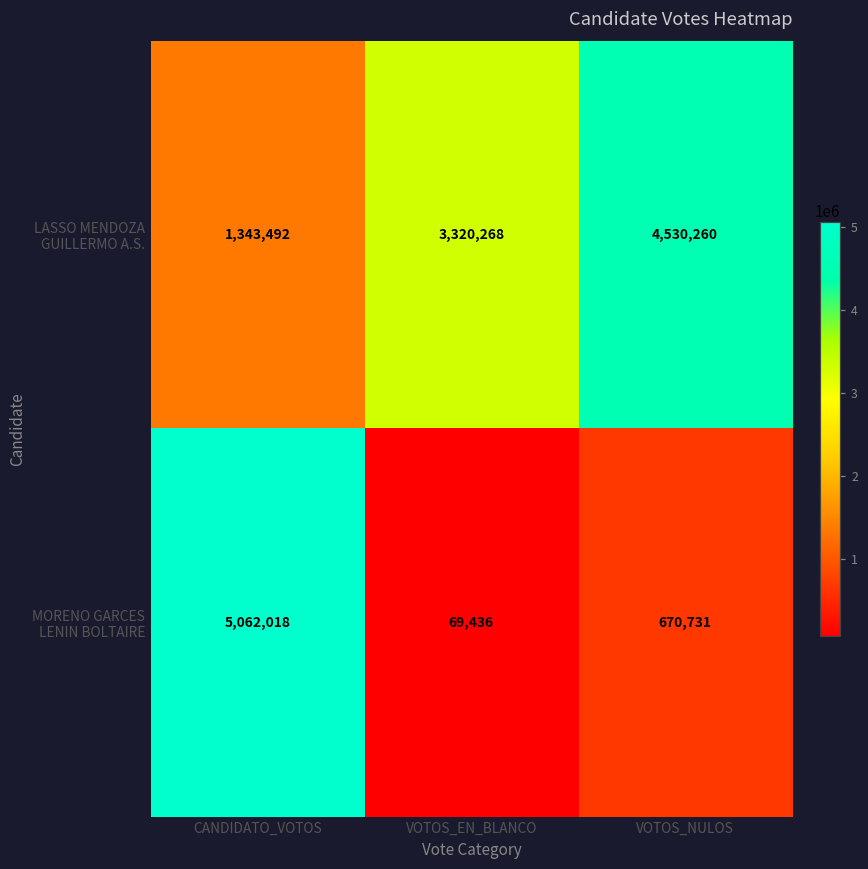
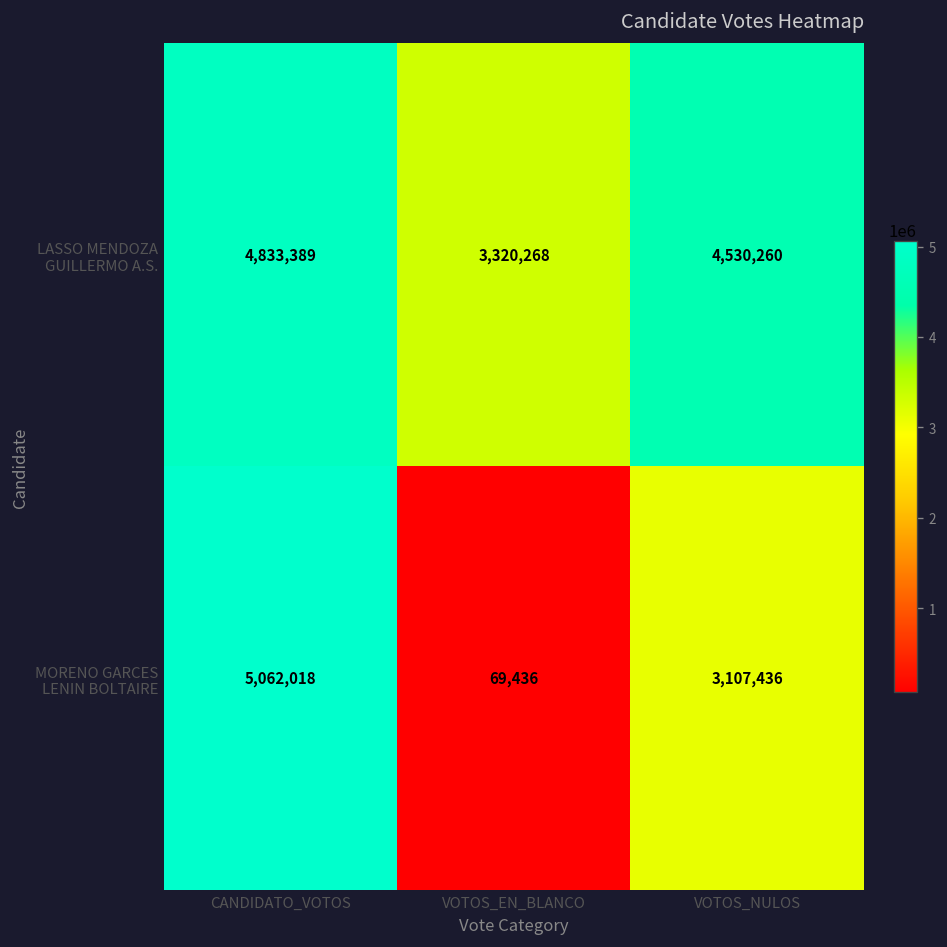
  {
    "LASSO MENDOZA GUILLERMO A.S.": {
-     "CANDIDATO_VOTOS": "1,343,492",
+     "CANDIDATO_VOTOS": "4,833,389",
      "VOTOS_EN_BLANCO": "3,320,268",
      "VOTOS_NULOS": "4,530,260"
    },
    "MORENO GARCES LENIN BOLTAIRE": {
      "CANDIDATO_VOTOS": "5,062,018",
      "VOTOS_EN_BLANCO": "69,436",
-     "VOTOS_NULOS": "670,731"
+     "VOTOS_NULOS": "3,107,436"
    }
  }
